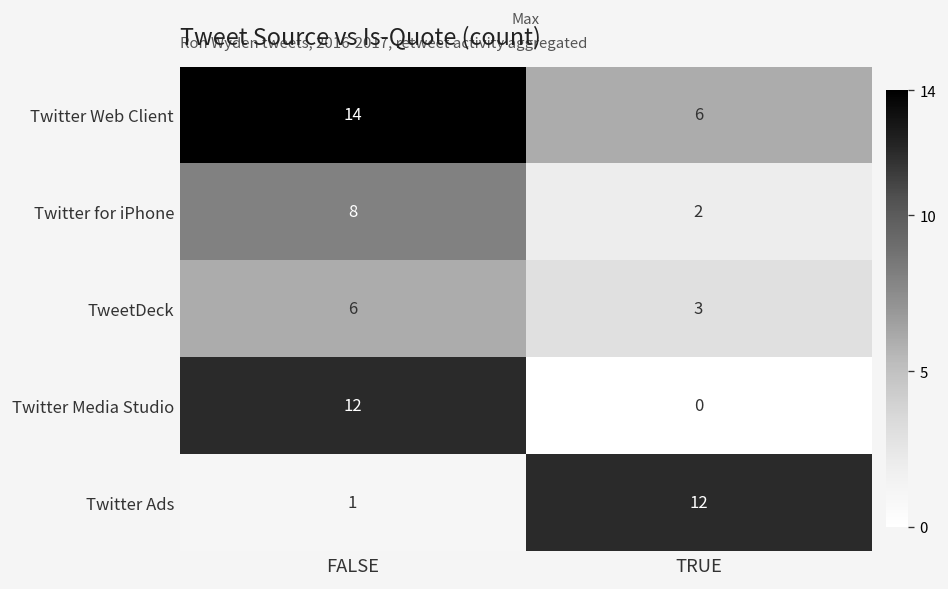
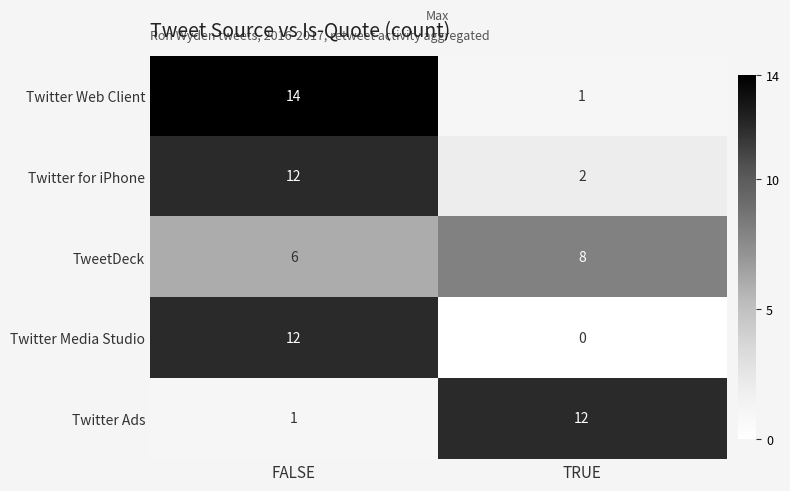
  {
    "Twitter Web Client": {
      "FALSE": 14,
-     "TRUE": 6
+     "TRUE": 1
    },
    "Twitter for iPhone": {
-     "FALSE": 8,
+     "FALSE": 12,
      "TRUE": 2
    },
    "TweetDeck": {
      "FALSE": 6,
-     "TRUE": 3
+     "TRUE": 8
    },
    "Twitter Media Studio": {
      "FALSE": 12,
      "TRUE": 0
    },
    "Twitter Ads": {
      "FALSE": 1,
      "TRUE": 12
    }
  }
